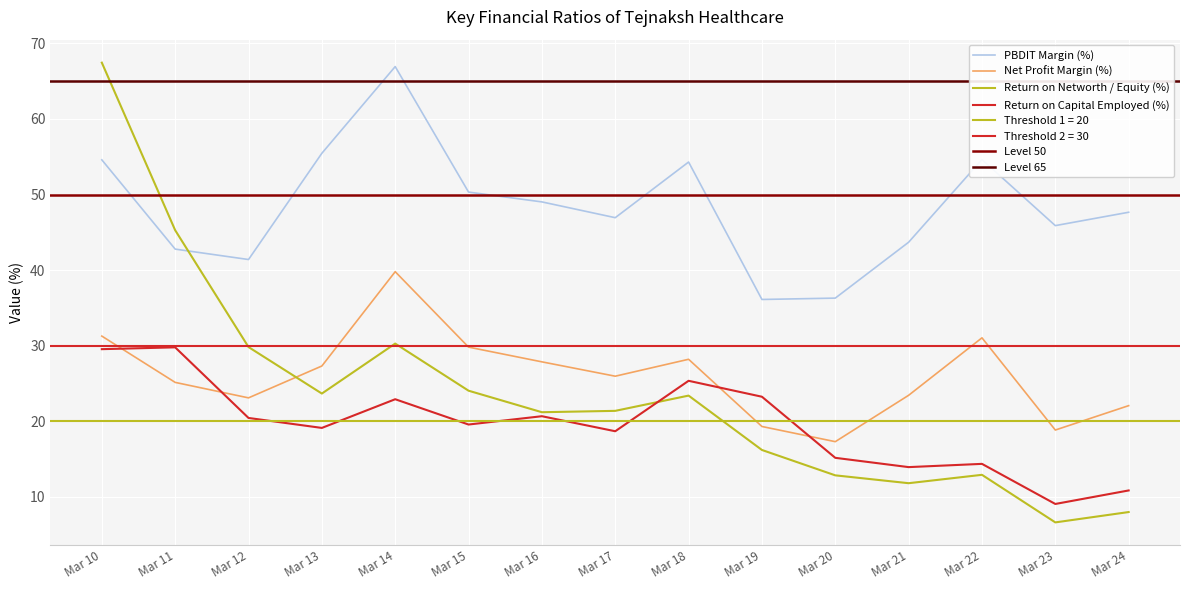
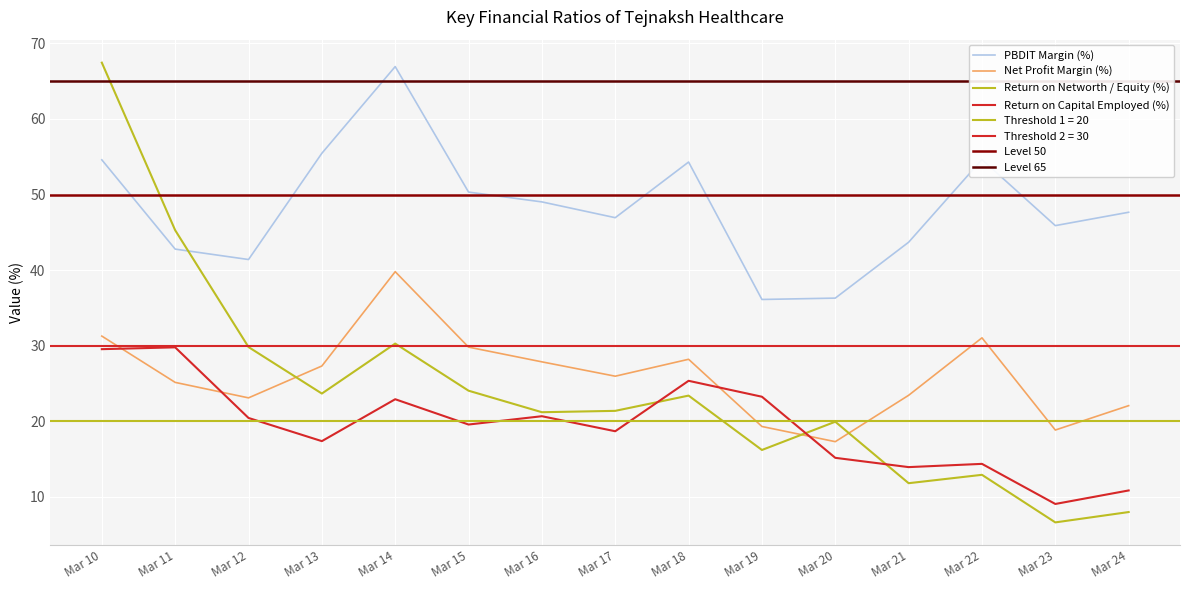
  {
    "PBDIT Margin (%)": {
      "Mar 10": 55,
      "Mar 11": 43,
      "Mar 12": 41,
      "Mar 13": 55,
      "Mar 14": 67,
      "Mar 15": 50,
      "Mar 16": 49,
      "Mar 17": 47,
      "Mar 18": 54,
      "Mar 19": 36,
      "Mar 20": 36,
      "Mar 21": 44,
      "Mar 23": 46,
      "Mar 24": 48
    },
    "Net Profit Margin (%)": {
      "Mar 10": 31,
      "Mar 11": 25,
      "Mar 12": 23,
      "Mar 13": 27,
      "Mar 14": 40,
      "Mar 15": 30,
      "Mar 16": 28,
      "Mar 17": 26,
      "Mar 18": 28,
      "Mar 19": 19,
      "Mar 20": 17,
      "Mar 21": 23,
      "Mar 22": 31,
      "Mar 23": 19,
      "Mar 24": 22
    },
    "Return on Networth / Equity (%)": {
      "Mar 10": 67,
      "Mar 11": 45,
      "Mar 12": 30,
      "Mar 13": 24,
      "Mar 14": 30,
      "Mar 15": 24,
      "Mar 16": 21,
      "Mar 17": 21,
      "Mar 18": 23,
      "Mar 19": 16,
-     "Mar 20": 13,
+     "Mar 20": 20,
      "Mar 21": 12,
      "Mar 22": 13,
      "Mar 23": 7,
      "Mar 24": 8
    },
    "Return on Capital Employed (%)": {
      "Mar 10": 30,
      "Mar 11": 30,
      "Mar 12": 20,
-     "Mar 13": 19,
+     "Mar 13": 17,
      "Mar 14": 23,
      "Mar 15": 20,
      "Mar 16": 21,
      "Mar 17": 19,
      "Mar 18": 25,
      "Mar 19": 23,
      "Mar 20": 15,
      "Mar 21": 14,
      "Mar 22": 14,
      "Mar 23": 9,
      "Mar 24": 11
    }
  }
